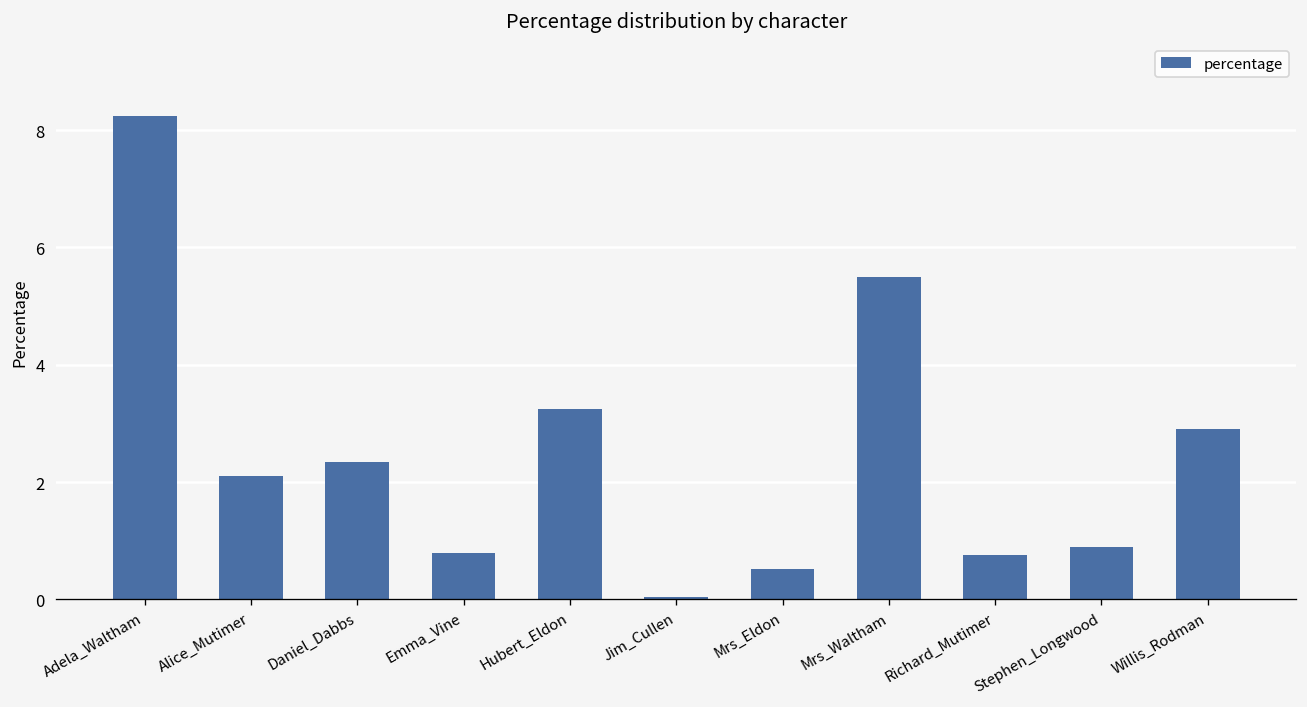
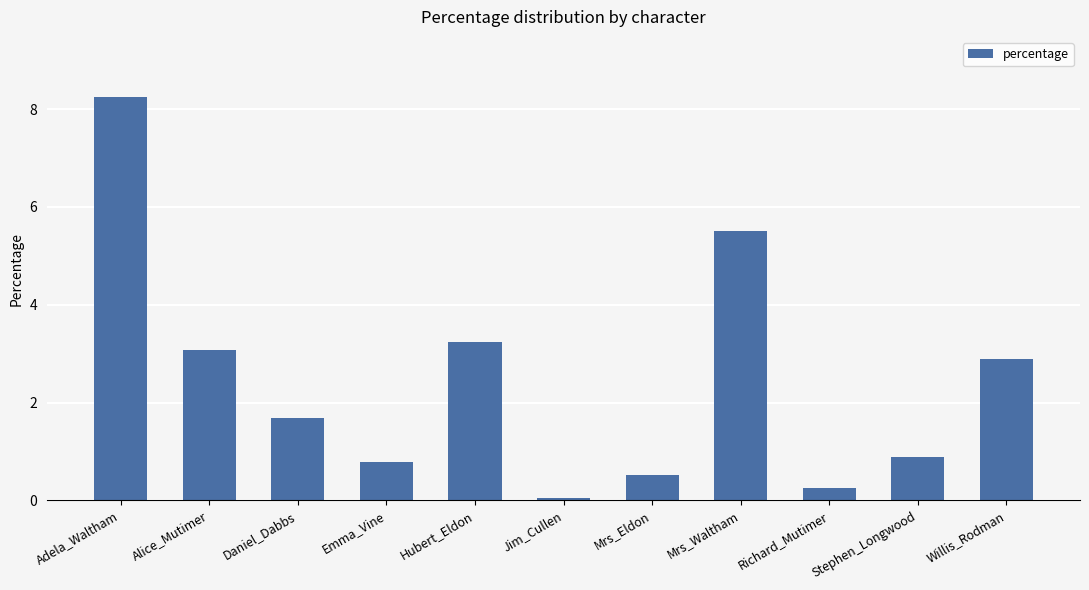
  {
    "Adela_Waltham": 8.2,
-   "Alice_Mutimer": 2.1,
-   "Daniel_Dabbs": 2.3,
+   "Alice_Mutimer": 3.1,
+   "Daniel_Dabbs": 1.7,
    "Emma_Vine": 0.8,
    "Hubert_Eldon": 3.2,
    "Mrs_Eldon": 0.5,
    "Mrs_Waltham": 5.5,
-   "Richard_Mutimer": 0.7,
+   "Richard_Mutimer": 0.3,
    "Stephen_Longwood": 0.9,
    "Willis_Rodman": 2.9
  }
